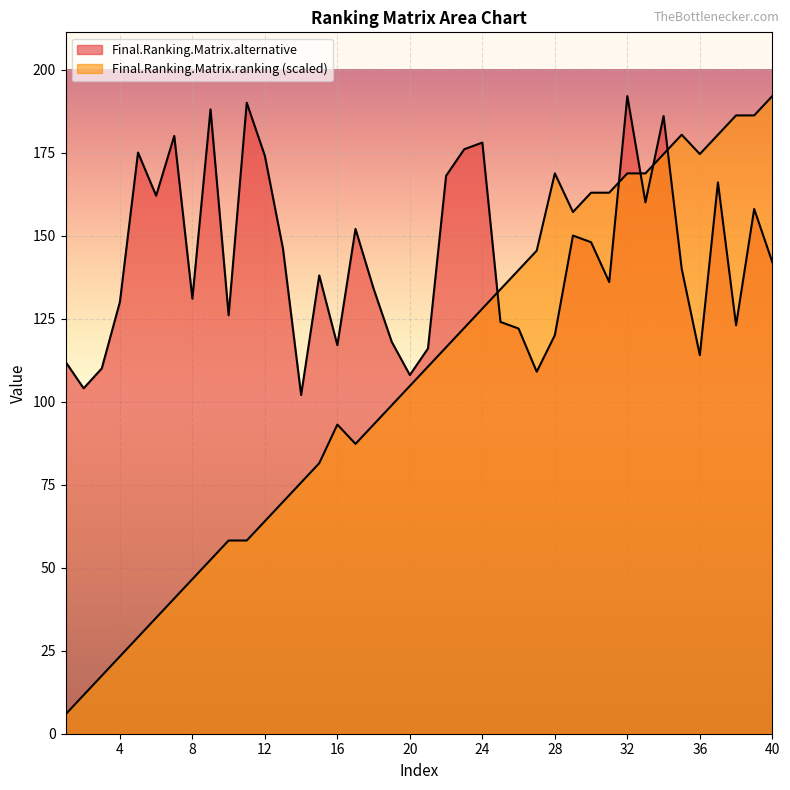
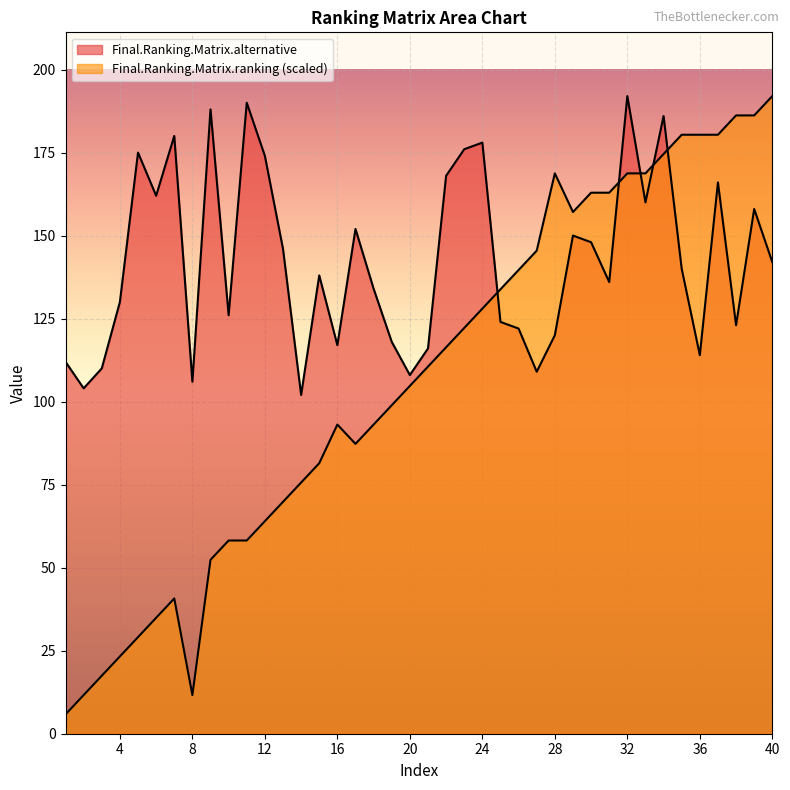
  {
    "Final.Ranking.Matrix.alternative": {
      "4": 130,
-     "8": 131,
+     "8": 106,
      "12": 174,
      "16": 117,
      "20": 108,
      "24": 178,
      "28": 120,
      "32": 192,
      "36": 114,
      "40": 142
    },
    "Final.Ranking.Matrix.ranking (scaled)": {
      "4": 23,
-     "8": 47,
+     "8": 12,
      "12": 64,
      "16": 93,
      "20": 105,
      "24": 128,
      "28": 169,
      "32": 169,
-     "36": 175,
+     "36": 180,
      "40": 192
    }
  }
